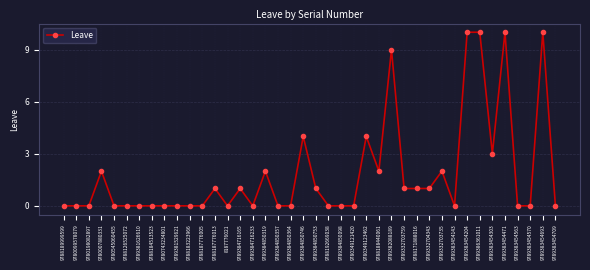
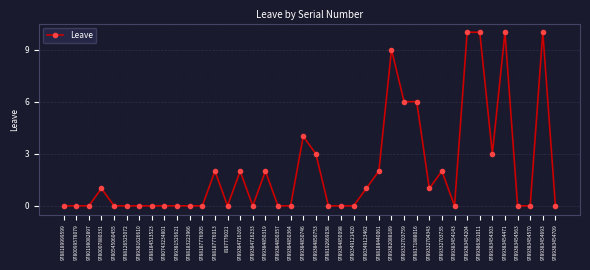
  {
    "9788189999599": 0,
    "9780099578079": 0,
    "9780198082897": 0,
-   "9780007880331": 2,
+   "9780007880331": 1,
    "9780545060455": 0,
    "9788126525072": 0,
    "9789381626610": 0,
    "9788184513523": 0,
    "9780743234801": 0,
    "9789381529621": 0,
    "9788183223966": 0,
    "9788187776005": 0,
-   "9788187776013": 1,
+   "9788187776013": 2,
    "8187776021": 0,
-   "9789384716165": 1,
+   "9789384716165": 2,
    "9789384716233": 0,
    "9789384850319": 2,
    "9789384850357": 0,
    "9789384850364": 0,
    "9789384850746": 4,
-   "9789384850753": 1,
+   "9789384850753": 3,
    "9788192669038": 0,
    "9789384850098": 0,
    "9780349121420": 0,
-   "9780349123462": 4,
+   "9780349123462": 1,
    "9788188440061": 2,
    "9789382088189": 9,
-   "9789332703759": 1,
-   "9788171888016": 1,
+   "9789332703759": 6,
+   "9788171888016": 6,
    "9789332704343": 1,
    "9789332703735": 2,
    "9789383454143": 0,
    "9789383454204": 10,
    "9789386361011": 10,
    "9789383454303": 3,
    "9789383454471": 10,
    "9789383454563": 0,
    "9789383454570": 0,
    "9789383454693": 10,
    "9789383454709": 0
  }
